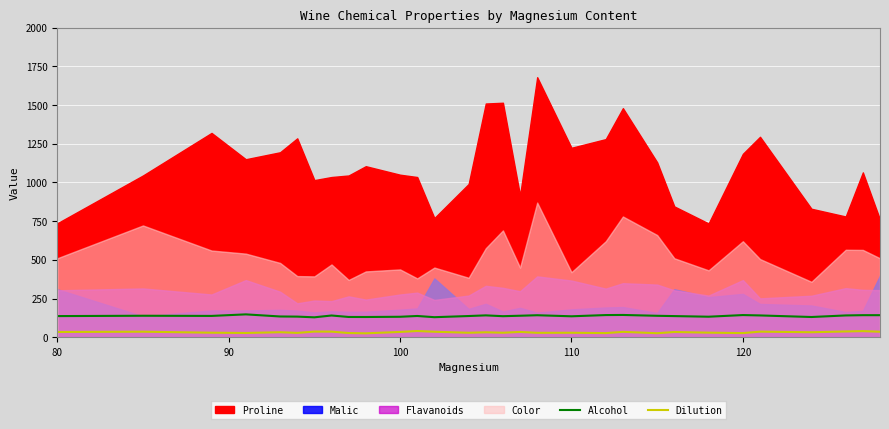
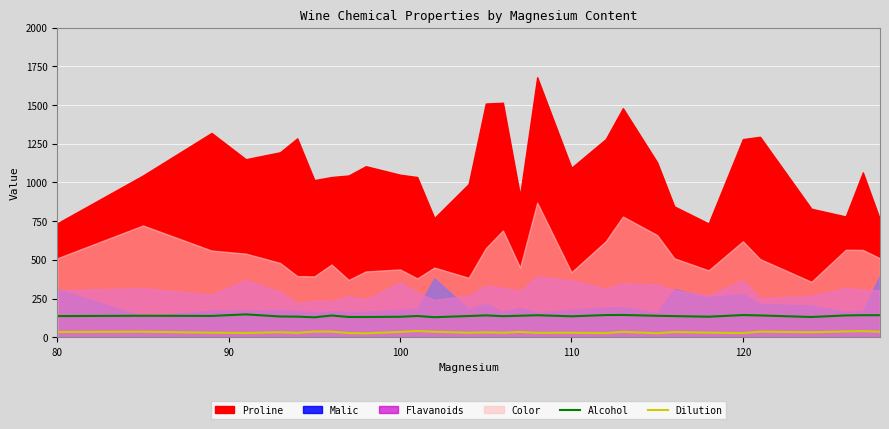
  {
    "Alcohol": {
      "80": 140,
      "100": 130,
      "110": 140,
      "120": 140
    },
    "Proline": {
      "80": 740,
      "100": 1050,
-     "110": 1220,
-     "120": 1190
+     "110": 1100,
+     "120": 1280
    },
    "Dilution": {
      "80": 30,
      "100": 30,
      "110": 30,
      "120": 30
    },
    "Malic": {
      "100": 180,
      "110": 180,
      "120": 280
    },
    "Flavanoids": {
-     "100": 280,
+     "100": 360,
      "110": 370,
      "120": 370
    },
    "Color": {
      "80": 510,
      "100": 440,
      "110": 420,
      "120": 620
    }
  }
